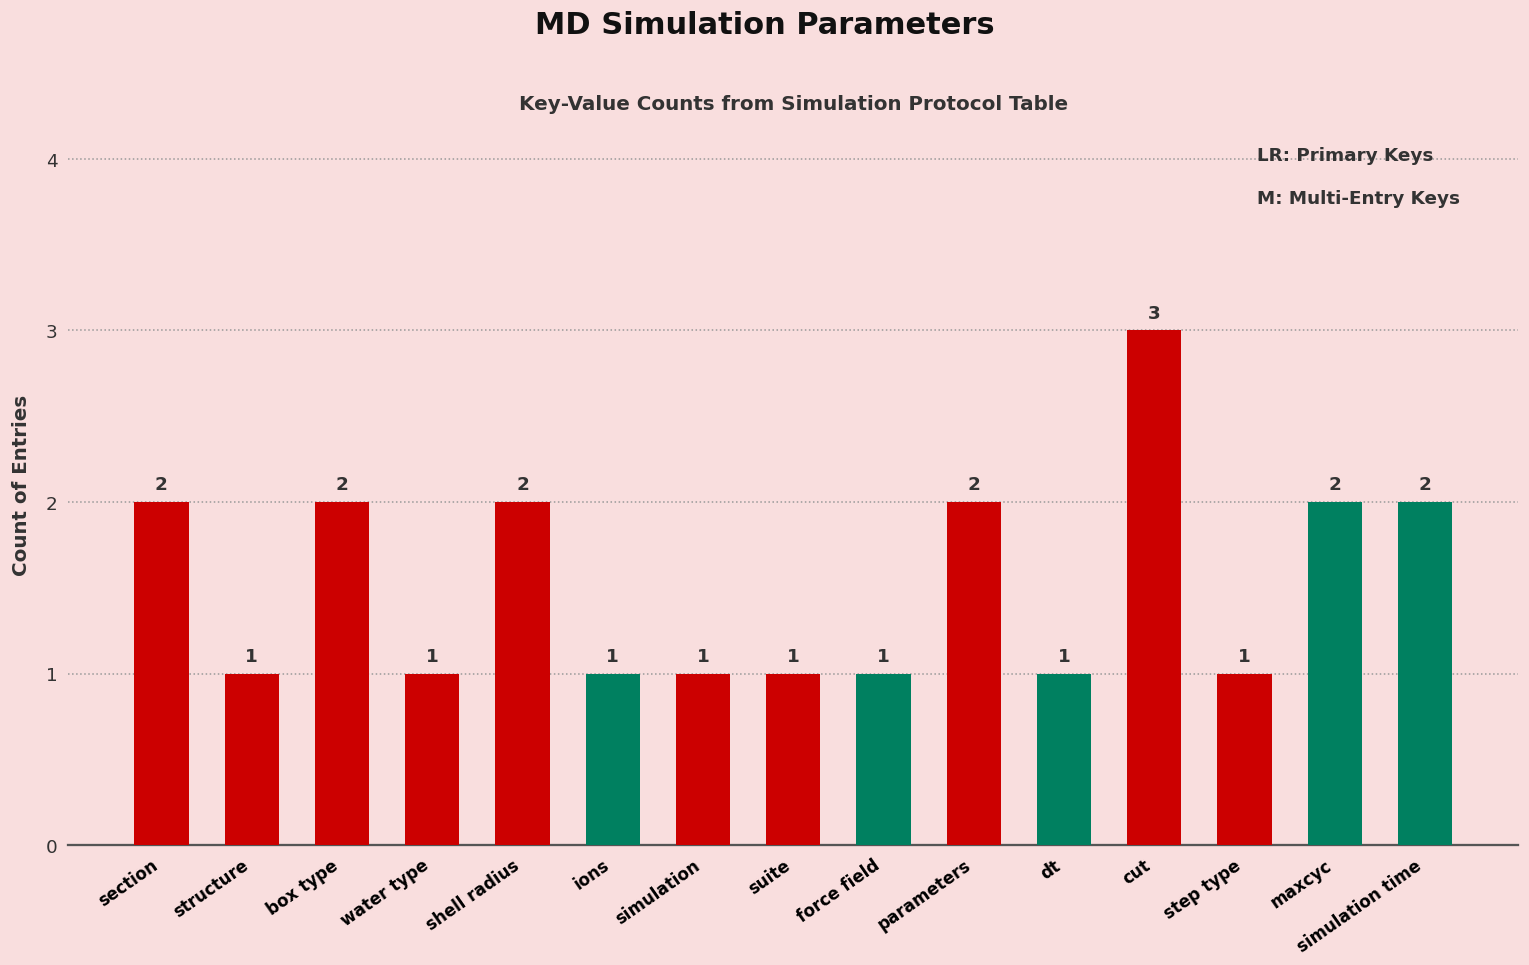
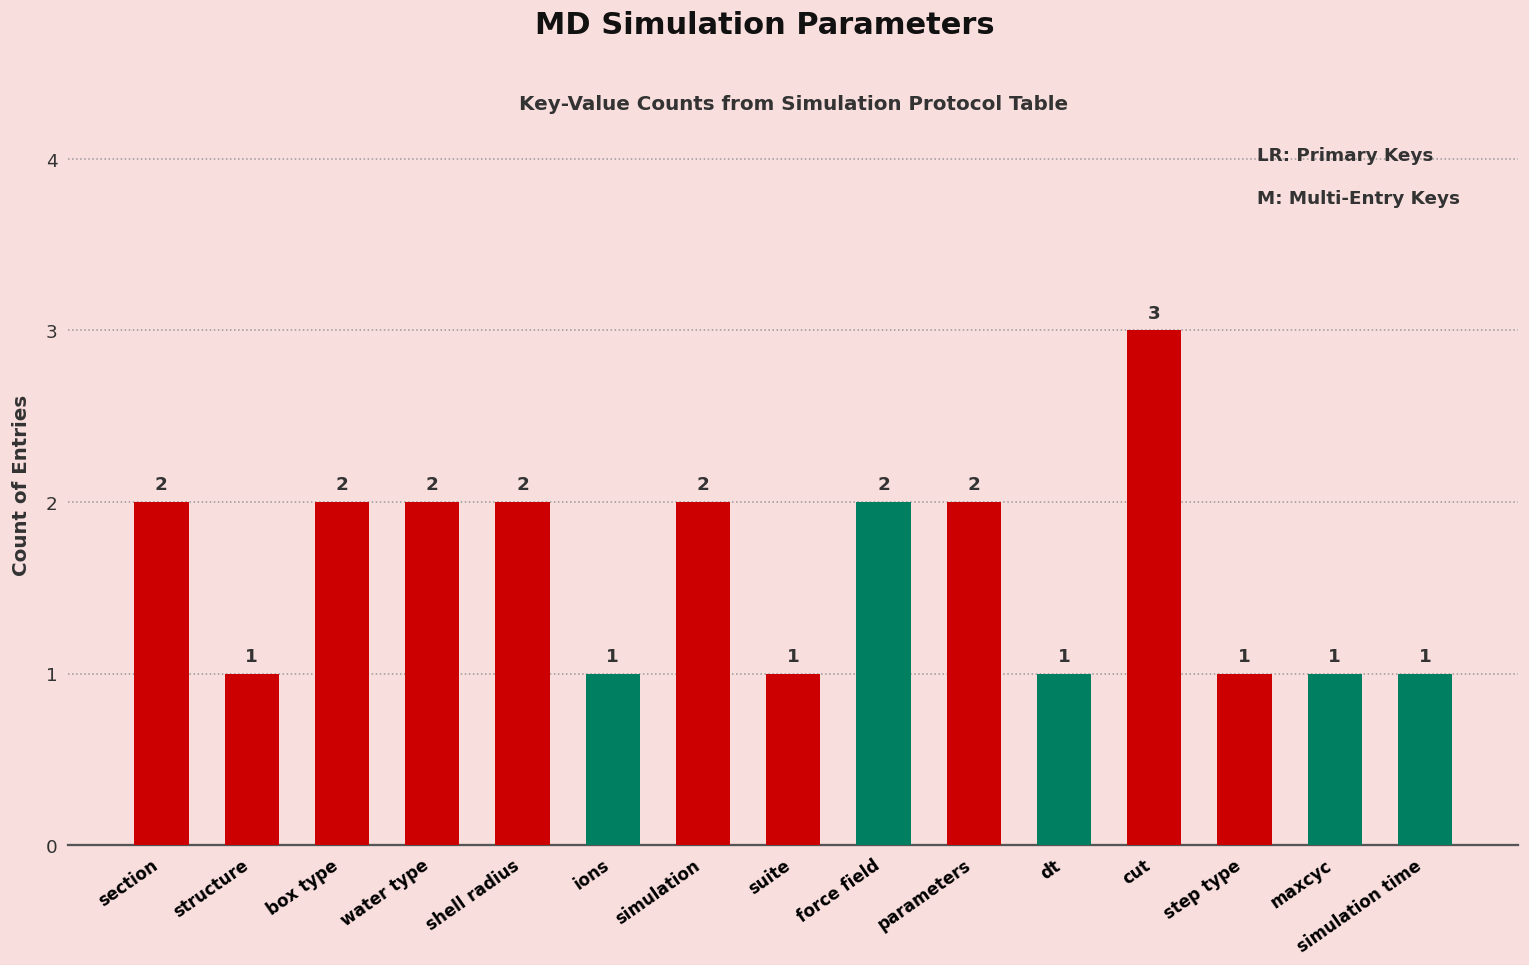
  {
    "section": 2,
    "structure": 1,
    "box type": 2,
-   "water type": 1,
+   "water type": 2,
    "shell radius": 2,
    "ions": 1,
-   "simulation": 1,
+   "simulation": 2,
    "suite": 1,
-   "force field": 1,
+   "force field": 2,
    "parameters": 2,
    "dt": 1,
    "cut": 3,
    "step type": 1,
-   "maxcyc": 2,
-   "simulation time": 2
+   "maxcyc": 1,
+   "simulation time": 1
  }
